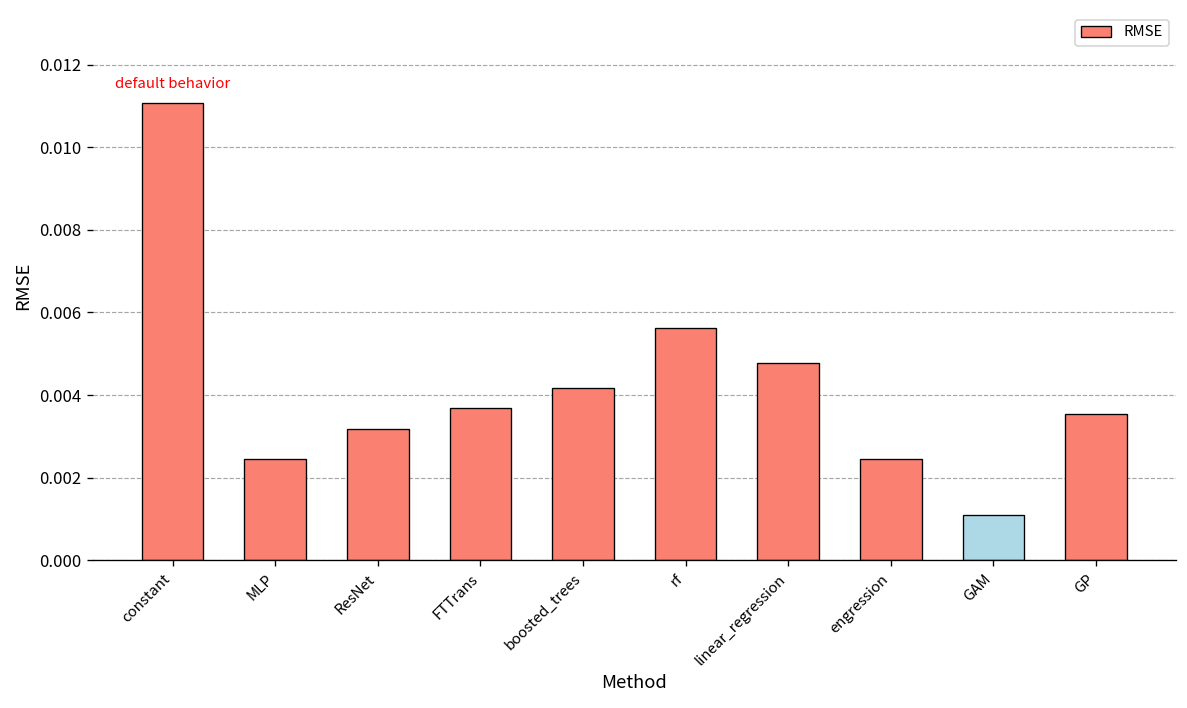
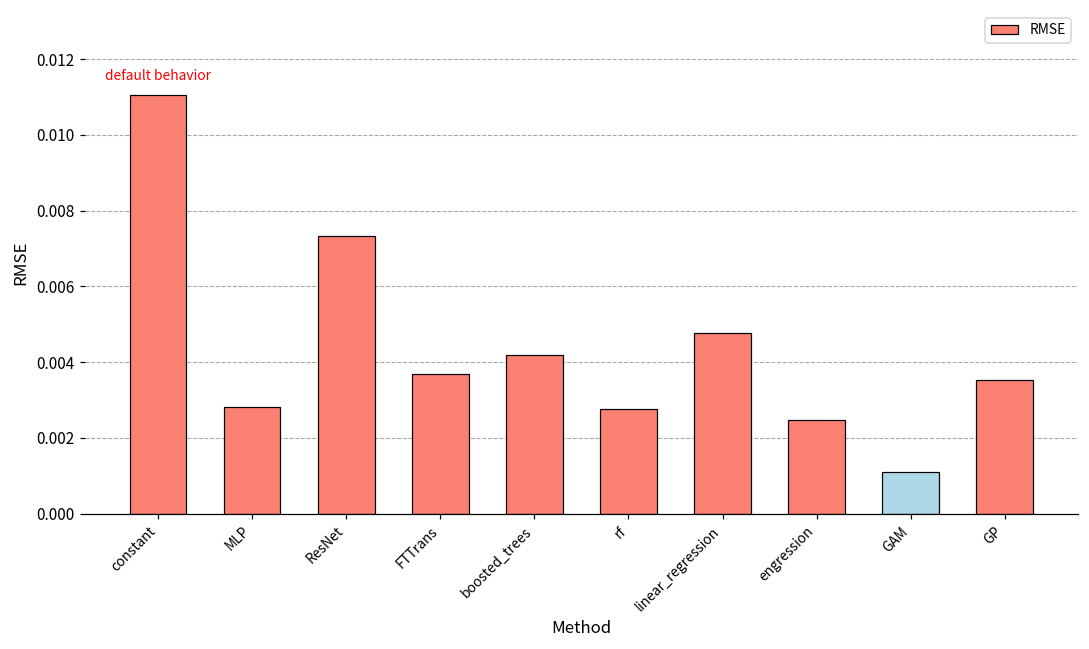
  {
    "constant": 0.0111,
-   "MLP": 0.0025,
-   "ResNet": 0.0032,
+   "MLP": 0.0028,
+   "ResNet": 0.0073,
    "FTTrans": 0.0037,
    "boosted_trees": 0.0042,
-   "rf": 0.0056,
+   "rf": 0.0028,
    "linear_regression": 0.0048,
    "engression": 0.0025,
    "GAM": 0.0011,
    "GP": 0.0035
  }
